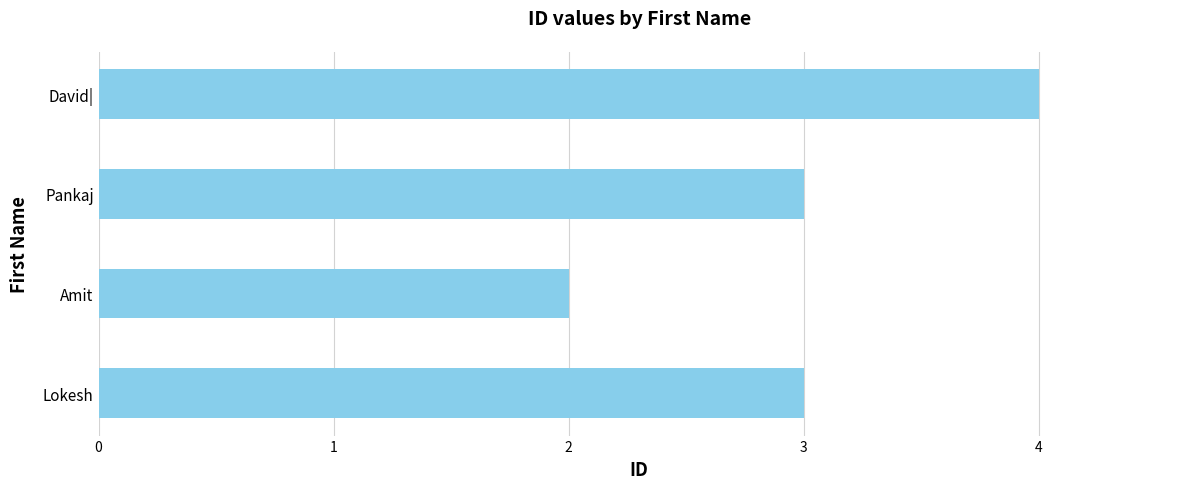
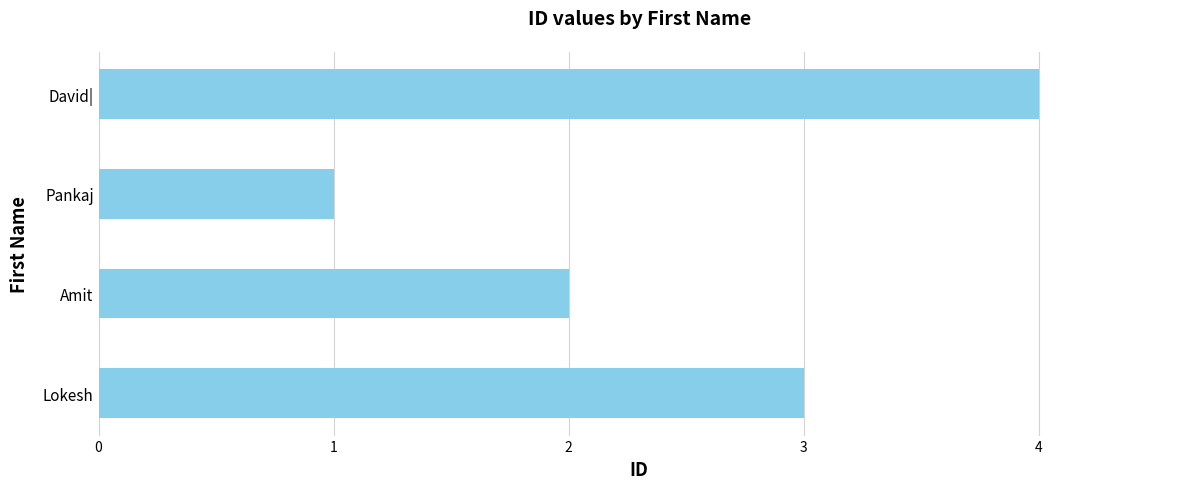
  {
    "David|": 4,
-   "Pankaj": 3,
+   "Pankaj": 1,
    "Amit": 2,
    "Lokesh": 3
  }
